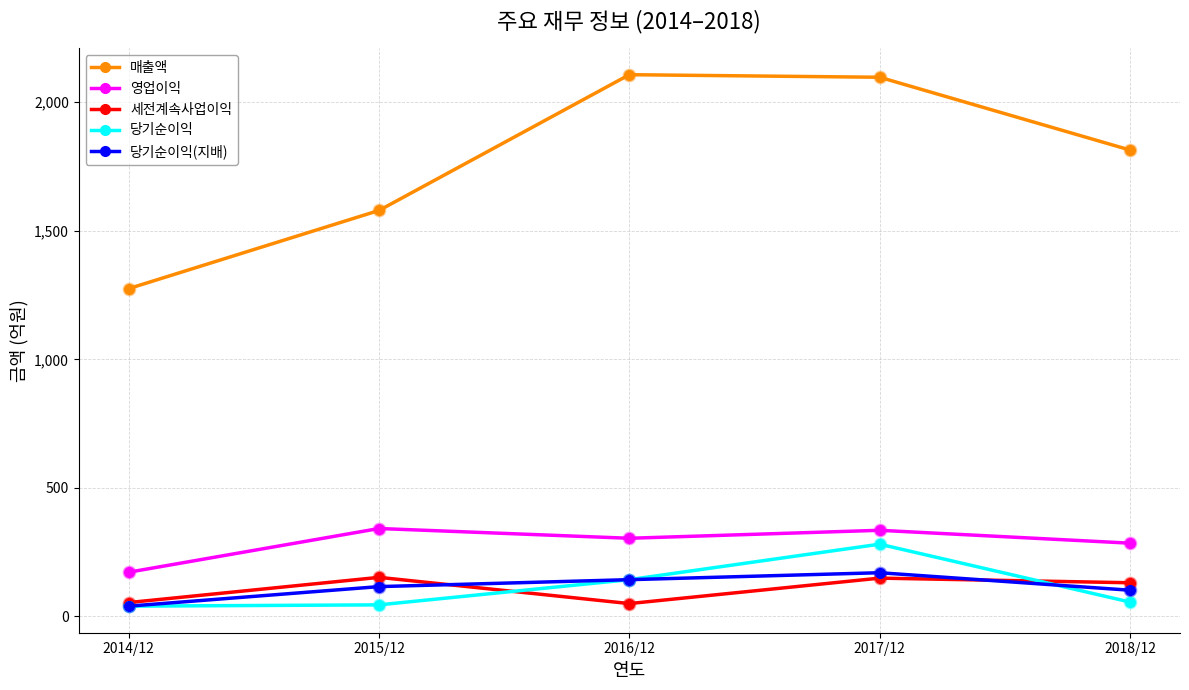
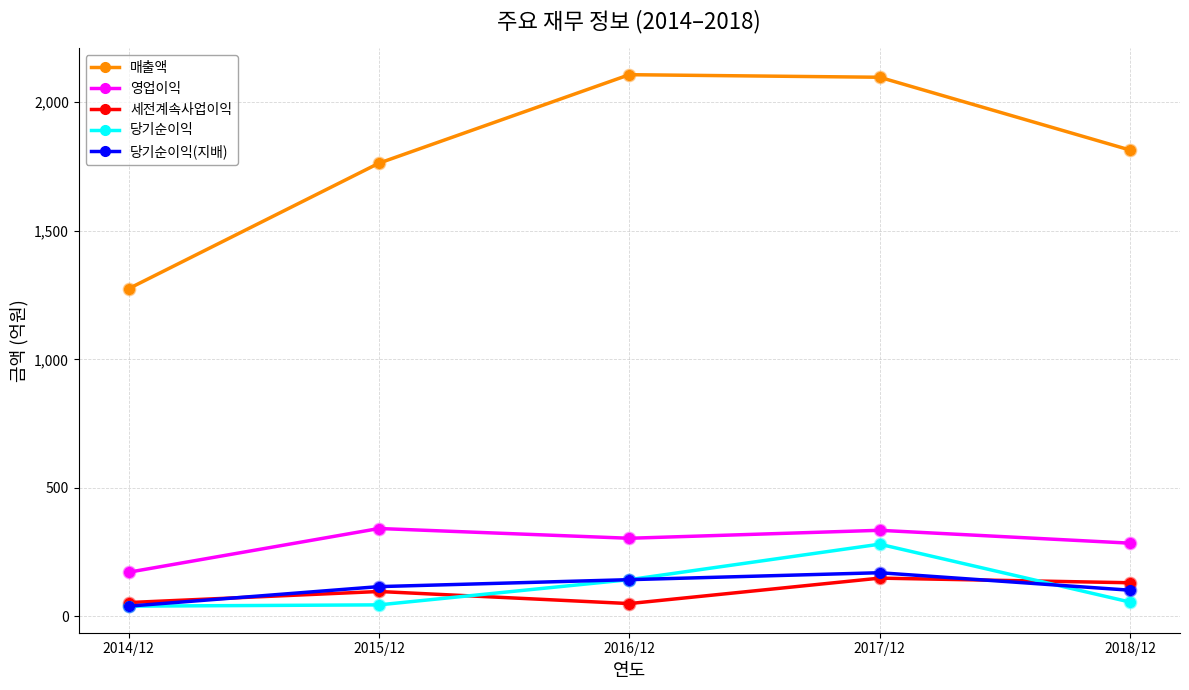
  {
    "매출액": {
      "2014/12": "1,280",
-     "2015/12": "1,580",
+     "2015/12": "1,760",
      "2016/12": "2,110",
      "2017/12": "2,100",
      "2018/12": "1,810"
    },
    "영업이익": {
      "2014/12": "170",
      "2015/12": "340",
      "2016/12": "300",
      "2017/12": "340",
      "2018/12": "290"
    },
    "세전계속사업이익": {
      "2014/12": "50",
-     "2015/12": "150",
+     "2015/12": "100",
      "2016/12": "50",
      "2017/12": "150",
      "2018/12": "130"
    },
    "당기순이익": {
      "2015/12": "50",
      "2017/12": "280",
      "2018/12": "60"
    },
    "당기순이익(지배)": {
      "2015/12": "120",
      "2017/12": "170",
      "2018/12": "100"
    }
  }
